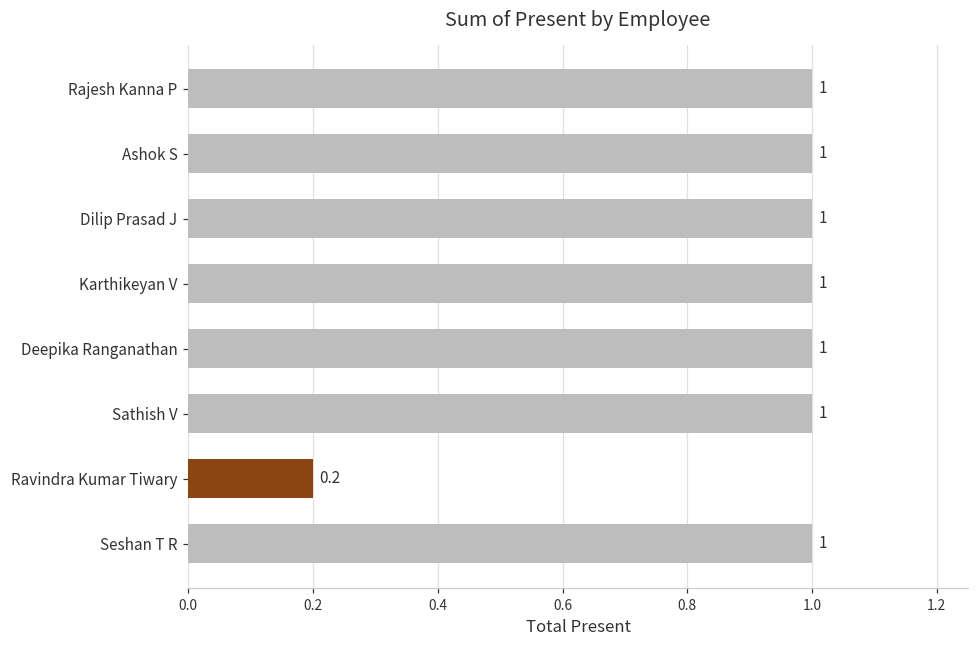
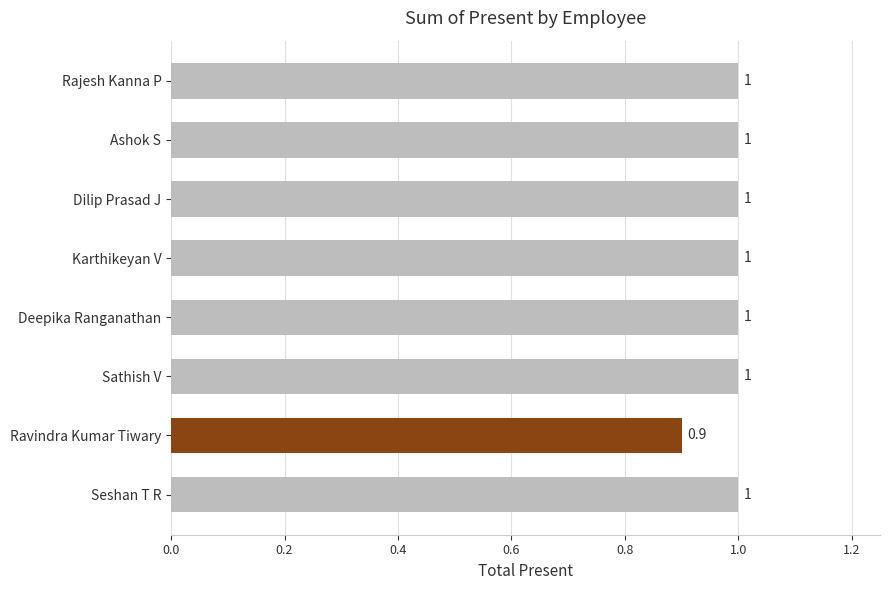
  {
    "Rajesh Kanna P": 1,
    "Ashok S": 1,
    "Dilip Prasad J": 1,
    "Karthikeyan V": 1,
    "Deepika Ranganathan": 1,
    "Sathish V": 1,
-   "Ravindra Kumar Tiwary": 0.2,
+   "Ravindra Kumar Tiwary": 0.9,
    "Seshan T R": 1
  }
